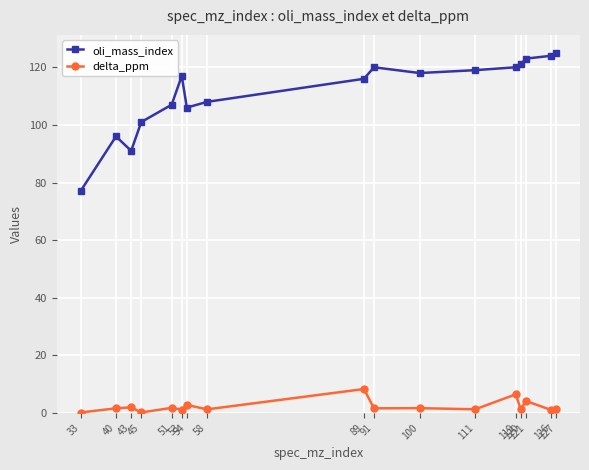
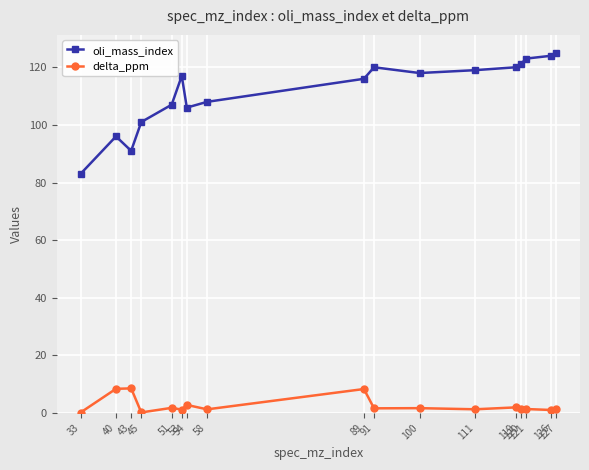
  {
    "oli_mass_index": {
-     "33": 77,
+     "33": 83,
      "40": 96,
      "43": 91,
      "45": 101,
      "51": 107,
      "53": 117,
      "54": 106,
      "58": 108,
      "89": 116,
      "91": 120,
      "100": 118,
      "111": 119,
      "119": 120,
      "120": 121,
      "121": 123,
      "126": 124,
      "127": 125
    },
    "delta_ppm": {
      "33": 0,
-     "40": 2,
-     "43": 2,
+     "40": 8,
+     "43": 9,
      "45": 0,
      "51": 2,
      "53": 1,
      "54": 3,
      "58": 1,
      "89": 8,
      "91": 2,
      "100": 2,
      "111": 1,
-     "119": 6,
+     "119": 2,
      "120": 1,
-     "121": 4,
+     "121": 1,
      "126": 1,
      "127": 1
    }
  }
